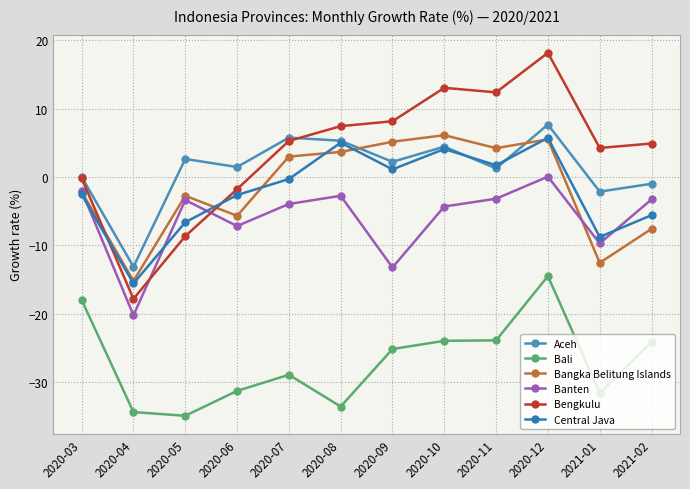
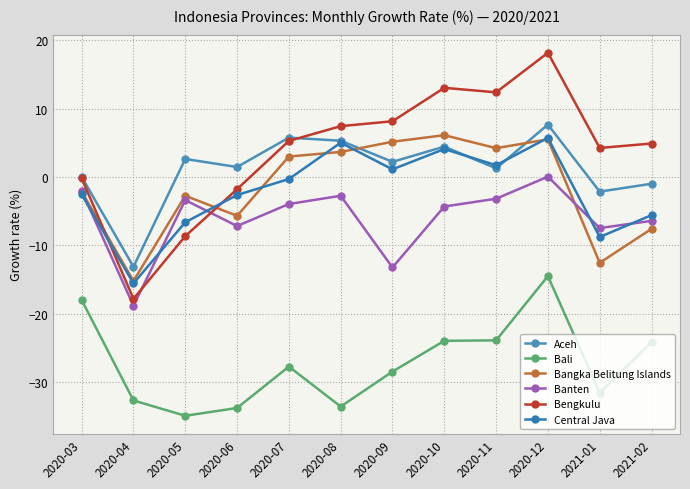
  {
    "Bali": {
      "2020-03": -18,
-     "2020-04": -34,
+     "2020-04": -33,
      "2020-05": -35,
-     "2020-06": -31,
-     "2020-07": -29,
+     "2020-06": -34,
+     "2020-07": -28,
      "2020-08": -34,
-     "2020-09": -25,
+     "2020-09": -28,
      "2020-10": -24,
      "2020-11": -24,
      "2020-12": -15
    },
    "Banten": {
-     "2020-04": -20,
+     "2020-04": -19,
      "2020-05": -3,
      "2020-06": -7,
      "2020-07": -4,
      "2020-08": -3,
      "2020-09": -13,
      "2020-10": -4,
      "2020-11": -3,
      "2020-12": 0,
-     "2021-01": -10,
-     "2021-02": -3
+     "2021-01": -7,
+     "2021-02": -6
    }
  }
